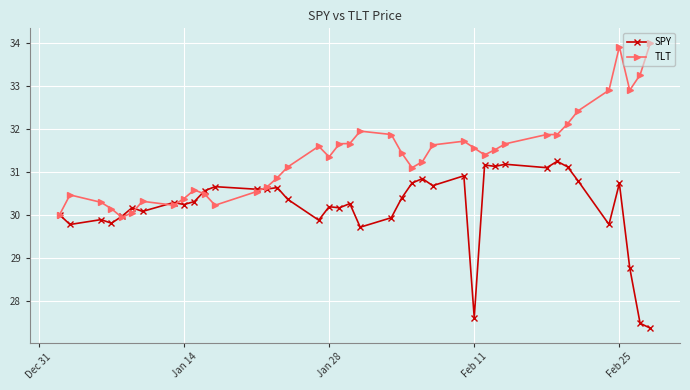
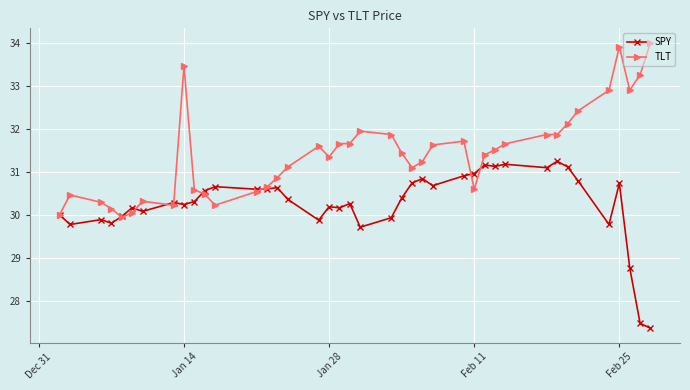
  {
    "SPY": {
      "Jan 14": 30.2,
      "Jan 28": 30.2,
-     "Feb 11": 27.6,
+     "Feb 11": 31.0,
      "Feb 25": 30.7
    },
    "TLT": {
-     "Jan 14": 30.4,
+     "Jan 14": 33.5,
      "Jan 28": 31.3,
-     "Feb 11": 31.6,
+     "Feb 11": 30.6,
      "Feb 25": 33.9
    }
  }
